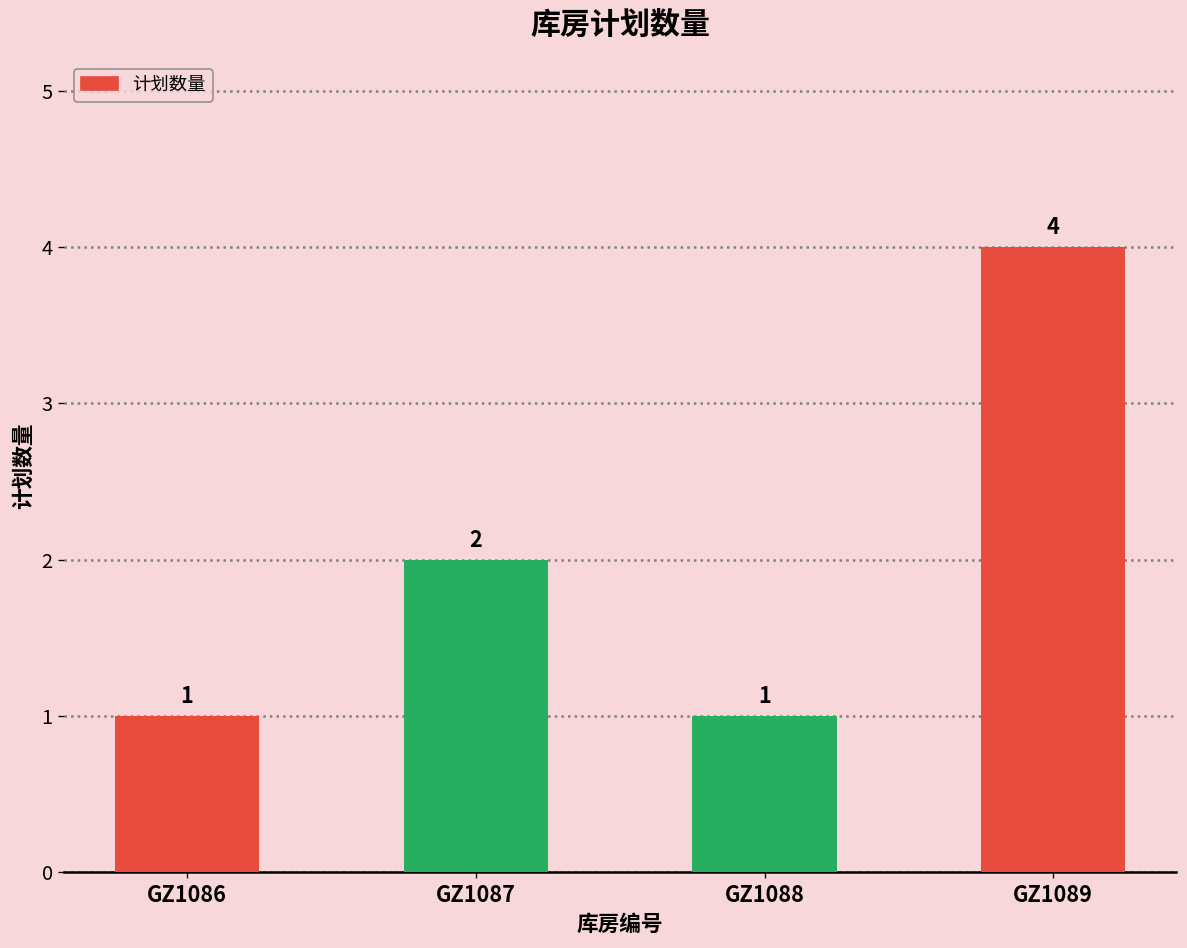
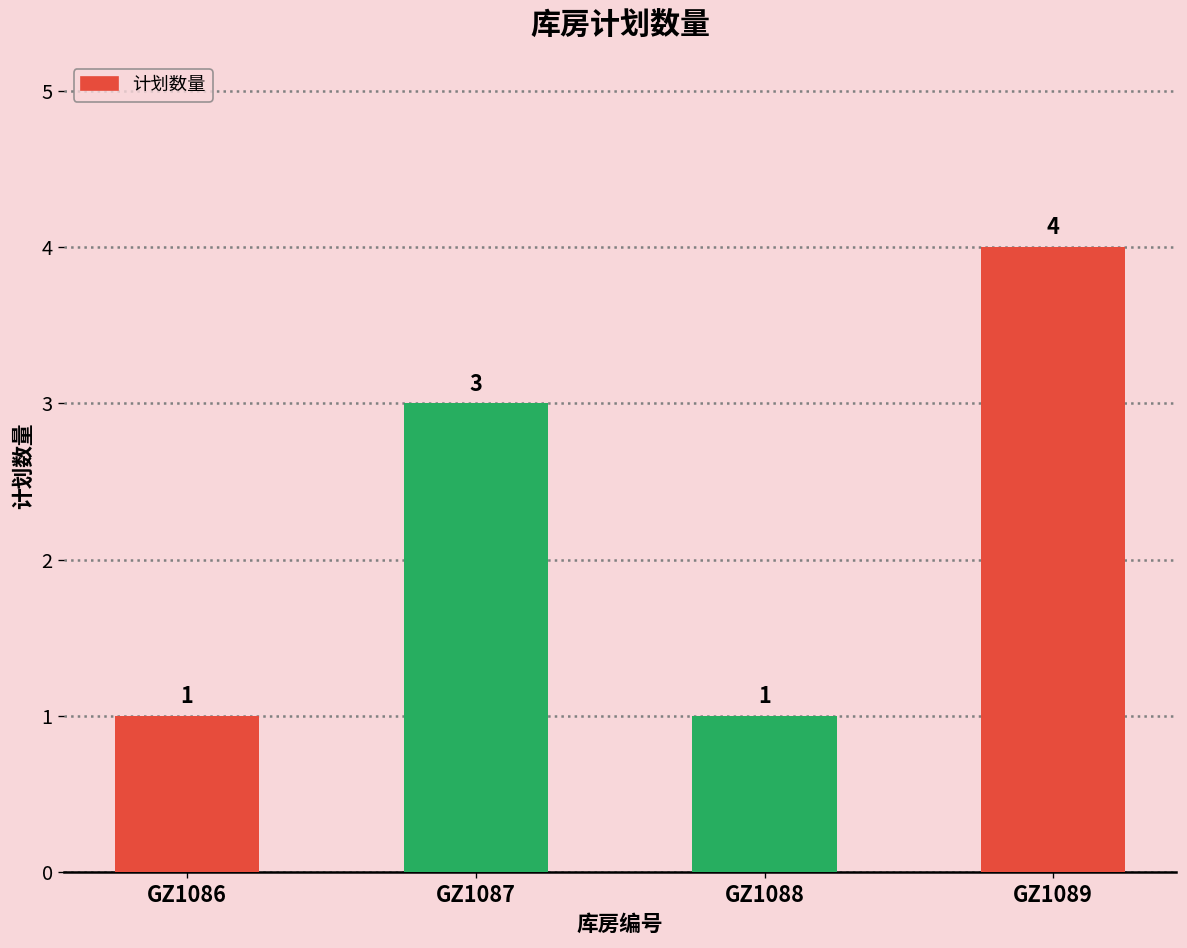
  {
    "GZ1086": 1,
-   "GZ1087": 2,
+   "GZ1087": 3,
    "GZ1088": 1,
    "GZ1089": 4
  }
